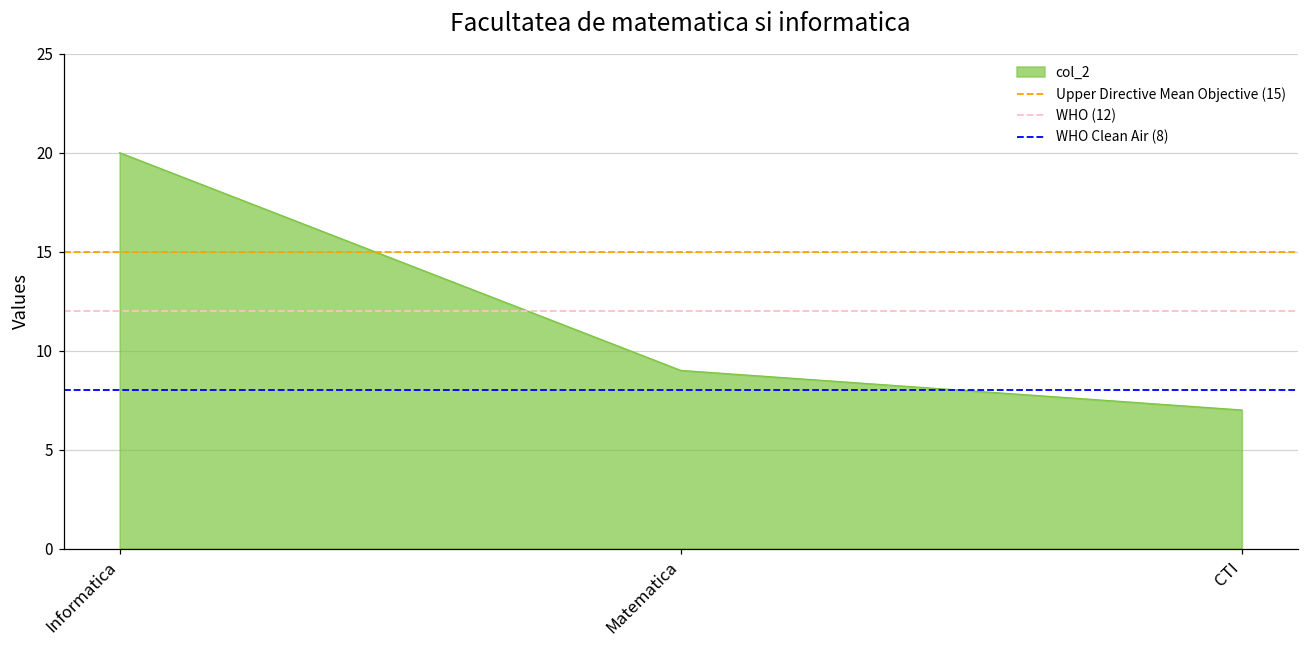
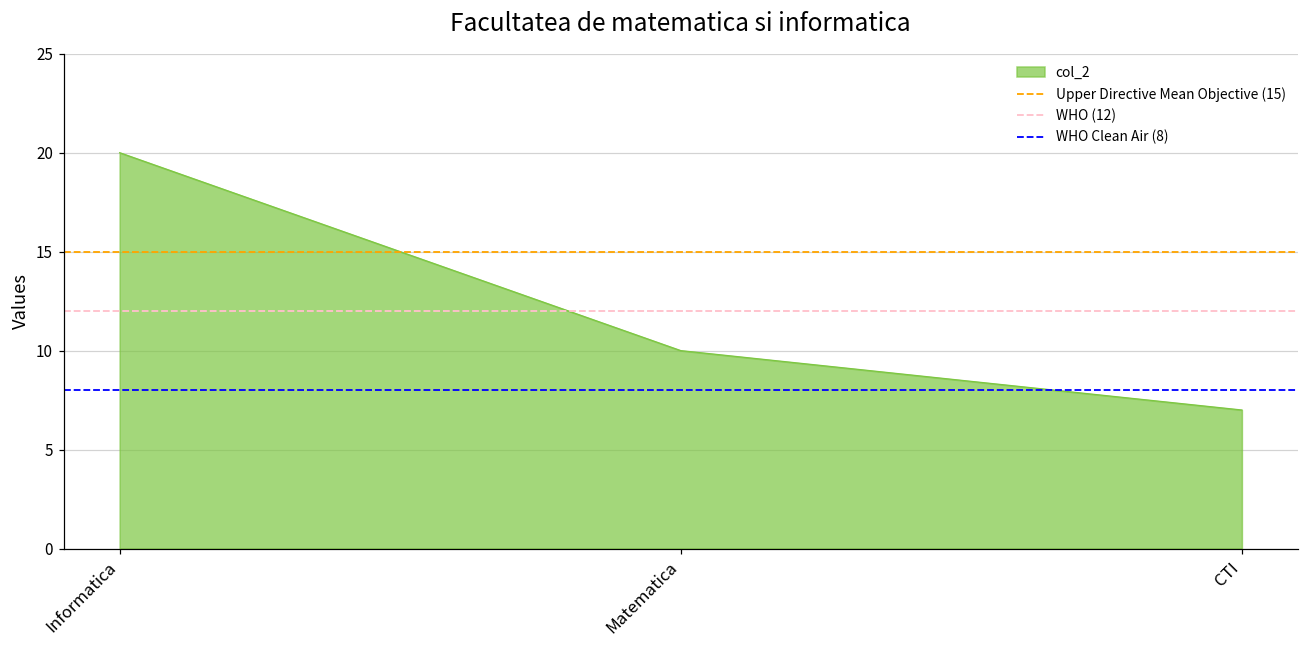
  {
    "Informatica": 20,
-   "Matematica": 9,
+   "Matematica": 10,
    "CTI": 7
  }
